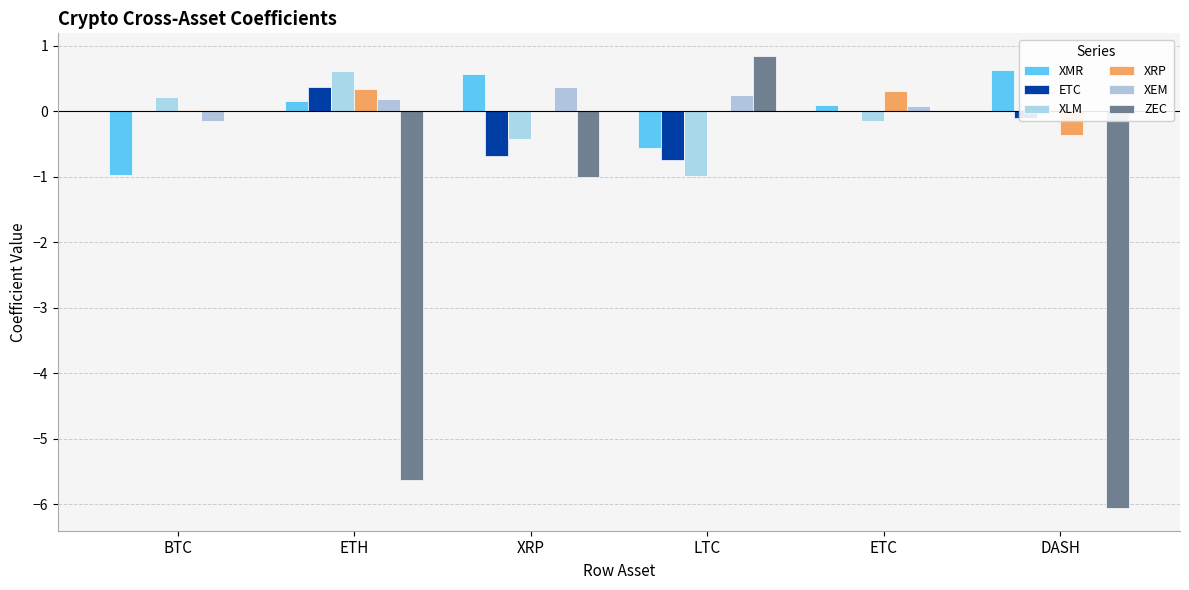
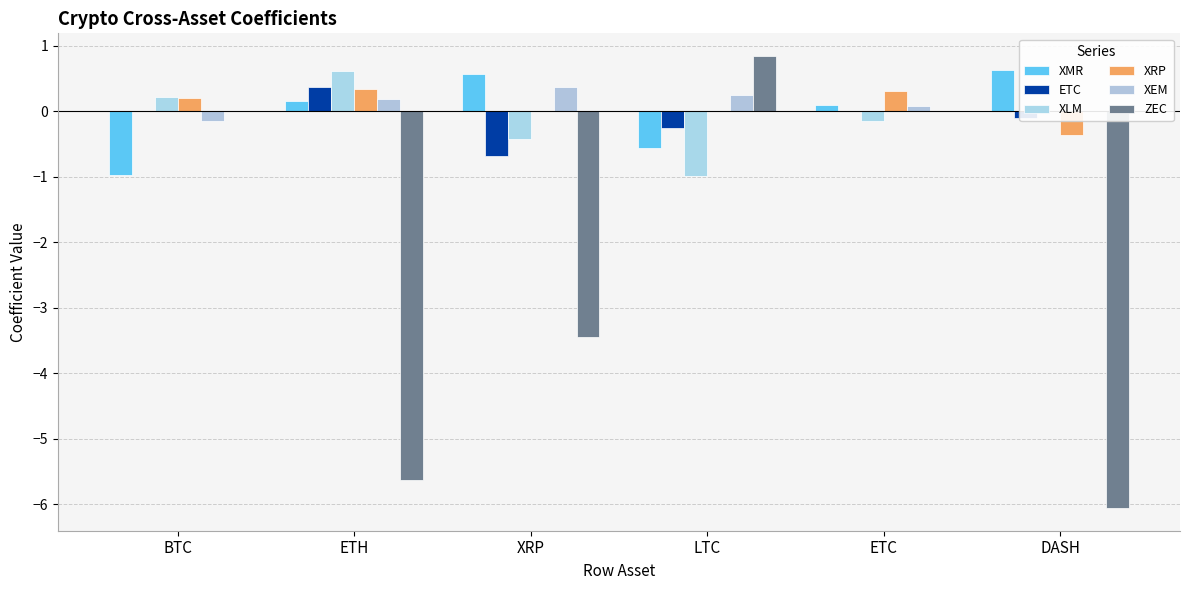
  {
    "XMR": {
      "BTC": -1.0,
      "ETH": 0.2,
      "XRP": 0.6,
      "LTC": -0.6,
      "ETC": 0.1,
      "DASH": 0.6
    },
    "ETC": {
      "BTC": 0.0,
      "ETH": 0.4,
      "XRP": -0.7,
-     "LTC": -0.7,
+     "LTC": -0.3,
      "ETC": 0.0
    },
    "XRP": {
-     "BTC": 0.0,
+     "BTC": 0.2,
      "ETH": 0.3,
      "XRP": 0.0,
      "LTC": 0.0,
      "ETC": 0.3,
      "DASH": -0.4
    },
    "ZEC": {
      "BTC": 0.0,
      "ETH": -5.6,
-     "XRP": -1.0,
+     "XRP": -3.5,
      "LTC": 0.8,
      "ETC": 0.0,
      "DASH": -6.1
    }
  }
